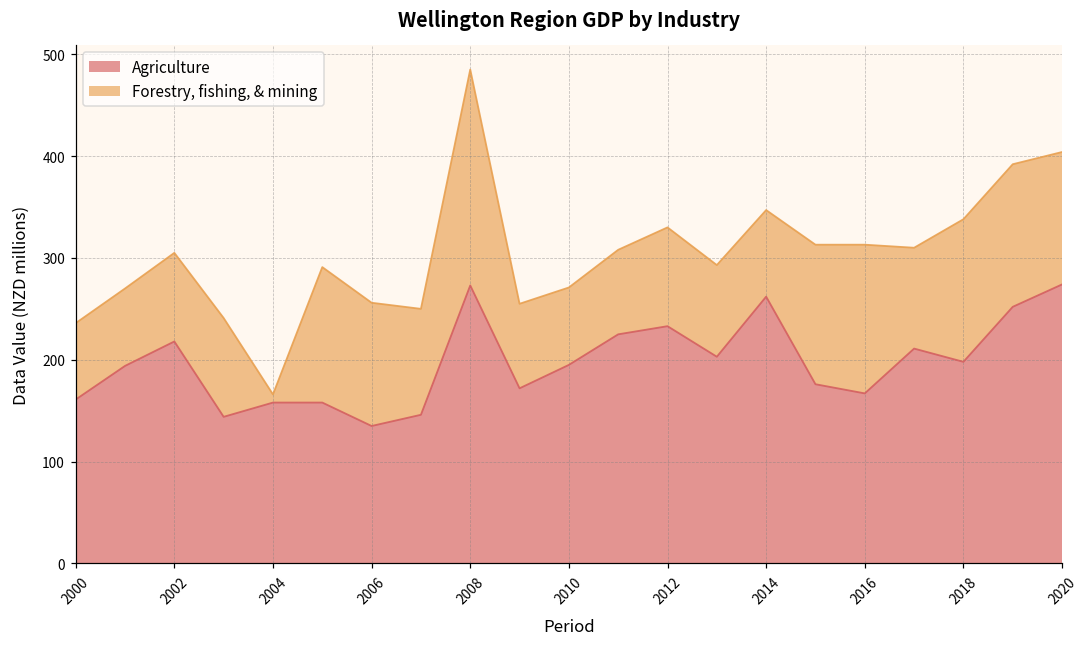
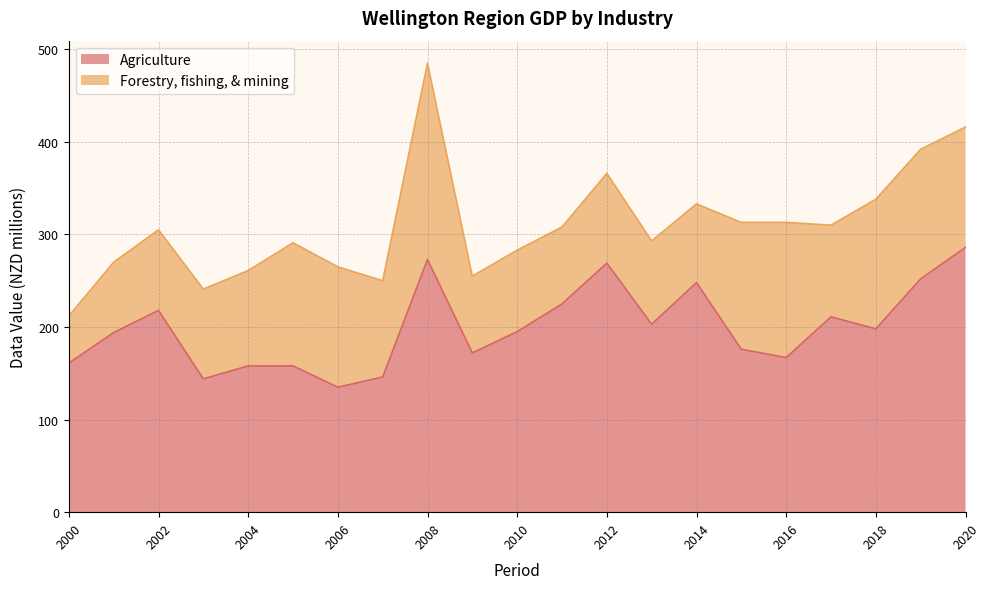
  {
    "Agriculture": {
      "2000": 160,
      "2002": 220,
      "2004": 160,
      "2006": 140,
      "2008": 270,
      "2010": 200,
-     "2012": 230,
-     "2014": 260,
+     "2012": 270,
+     "2014": 250,
      "2016": 170,
      "2018": 200,
-     "2020": 270
+     "2020": 290
    },
    "Forestry, fishing, & mining": {
-     "2000": 80,
+     "2000": 50,
      "2002": 90,
-     "2004": 10,
-     "2006": 120,
+     "2004": 100,
+     "2006": 130,
      "2008": 210,
-     "2010": 80,
+     "2010": 90,
      "2012": 100,
      "2014": 90,
      "2016": 150,
      "2018": 140,
      "2020": 130
    }
  }
